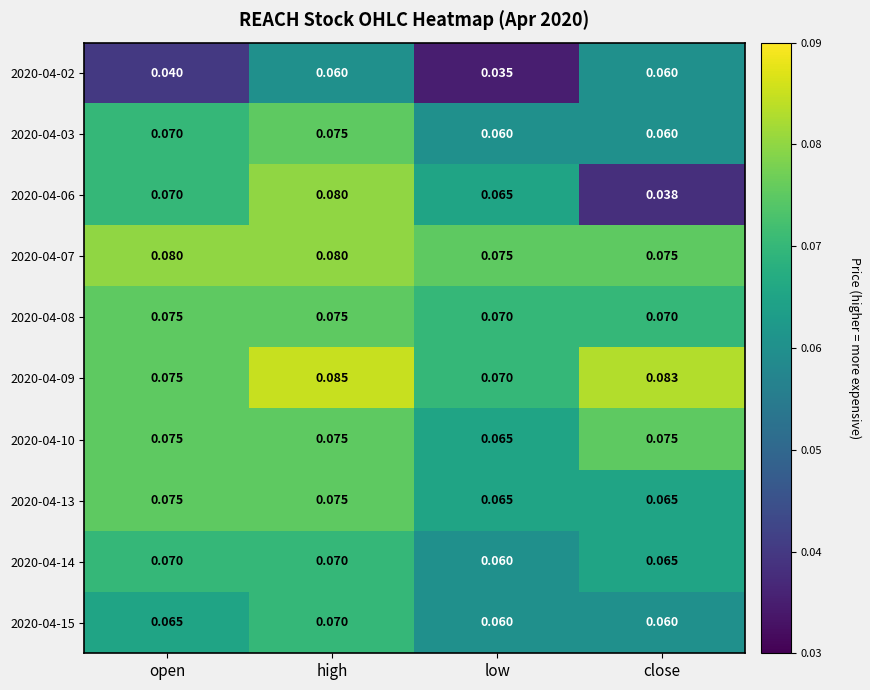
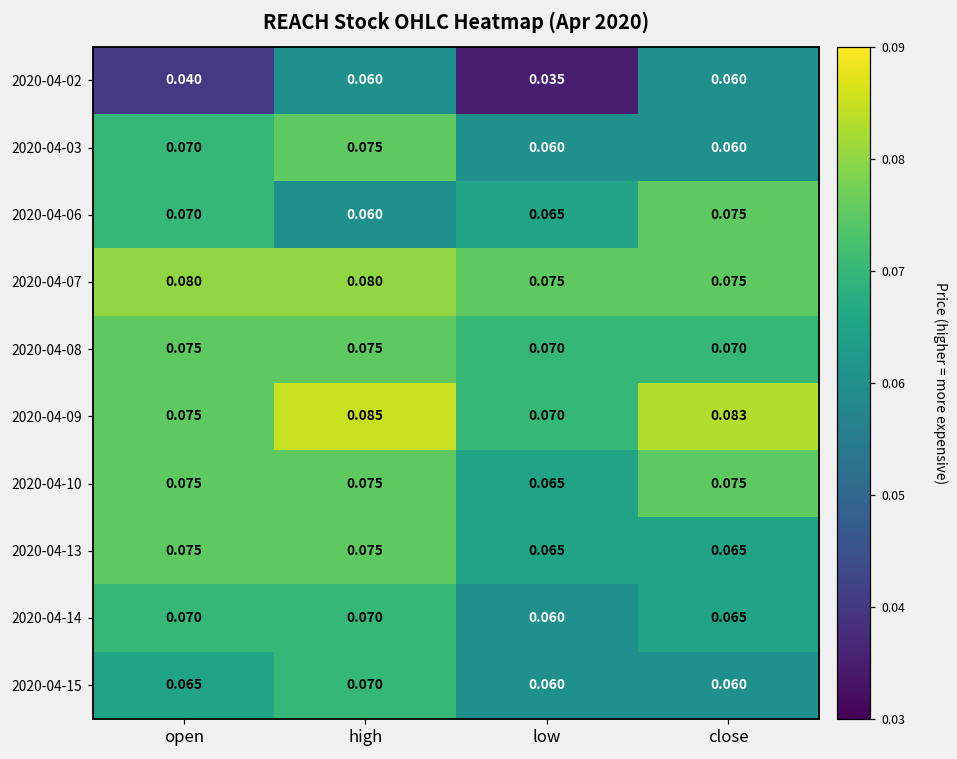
  {
    "2020-04-02": {
      "open": 0.040,
      "high": 0.060,
      "low": 0.035,
      "close": 0.060
    },
    "2020-04-03": {
      "open": 0.070,
      "high": 0.075,
      "low": 0.060,
      "close": 0.060
    },
    "2020-04-06": {
      "open": 0.070,
-     "high": 0.080,
+     "high": 0.060,
      "low": 0.065,
-     "close": 0.038
+     "close": 0.075
    },
    "2020-04-07": {
      "open": 0.080,
      "high": 0.080,
      "low": 0.075,
      "close": 0.075
    },
    "2020-04-08": {
      "open": 0.075,
      "high": 0.075,
      "low": 0.070,
      "close": 0.070
    },
    "2020-04-09": {
      "open": 0.075,
      "high": 0.085,
      "low": 0.070,
      "close": 0.083
    },
    "2020-04-10": {
      "open": 0.075,
      "high": 0.075,
      "low": 0.065,
      "close": 0.075
    },
    "2020-04-13": {
      "open": 0.075,
      "high": 0.075,
      "low": 0.065,
      "close": 0.065
    },
    "2020-04-14": {
      "open": 0.070,
      "high": 0.070,
      "low": 0.060,
      "close": 0.065
    },
    "2020-04-15": {
      "open": 0.065,
      "high": 0.070,
      "low": 0.060,
      "close": 0.060
    }
  }
